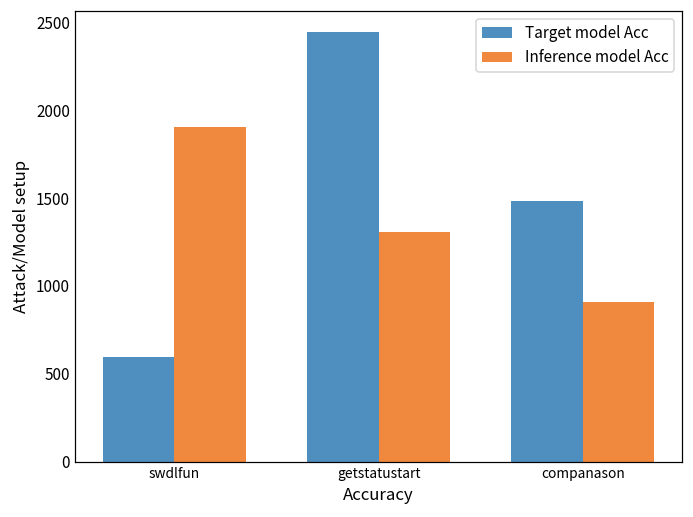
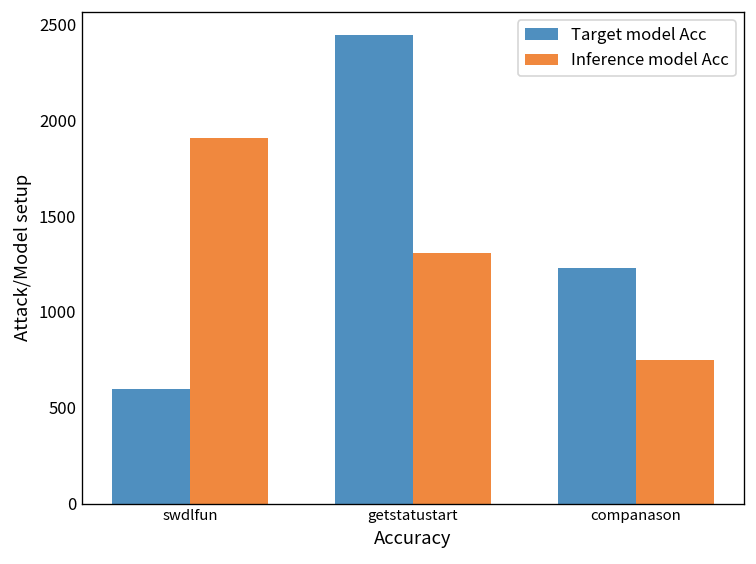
  {
    "Target model Acc": {
      "swdlfun": 600,
      "getstatustart": 2440,
-     "companason": 1480
+     "companason": 1230
    },
    "Inference model Acc": {
      "swdlfun": 1910,
      "getstatustart": 1310,
-     "companason": 910
+     "companason": 750
    }
  }
